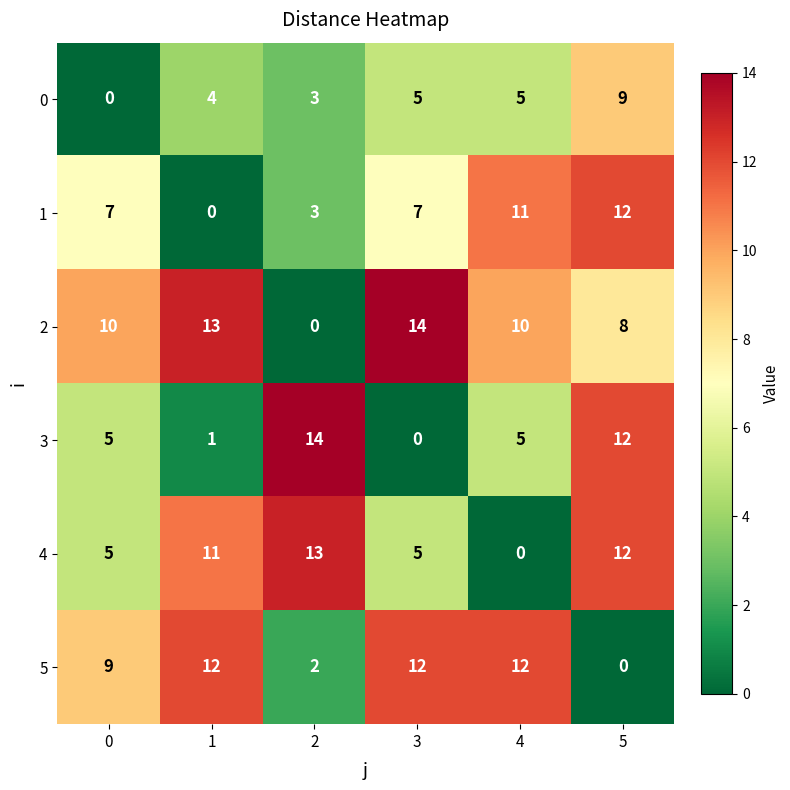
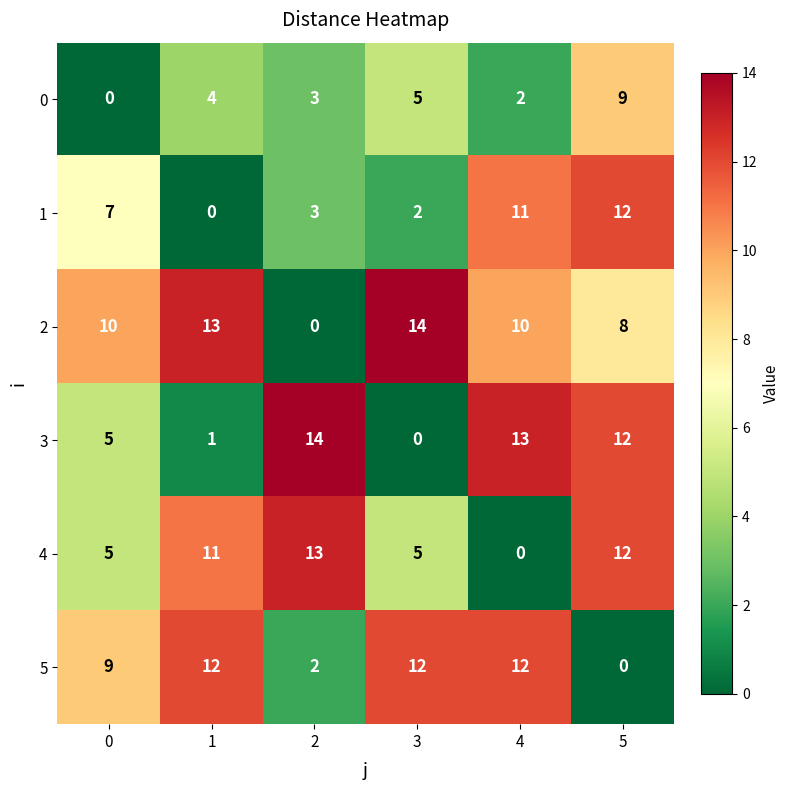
  {
    "0": {
      "0": 0,
      "1": 4,
      "2": 3,
      "3": 5,
-     "4": 5,
+     "4": 2,
      "5": 9
    },
    "1": {
      "0": 7,
      "1": 0,
      "2": 3,
-     "3": 7,
+     "3": 2,
      "4": 11,
      "5": 12
    },
    "2": {
      "0": 10,
      "1": 13,
      "2": 0,
      "3": 14,
      "4": 10,
      "5": 8
    },
    "3": {
      "0": 5,
      "1": 1,
      "2": 14,
      "3": 0,
-     "4": 5,
+     "4": 13,
      "5": 12
    },
    "4": {
      "0": 5,
      "1": 11,
      "2": 13,
      "3": 5,
      "4": 0,
      "5": 12
    },
    "5": {
      "0": 9,
      "1": 12,
      "2": 2,
      "3": 12,
      "4": 12,
      "5": 0
    }
  }
